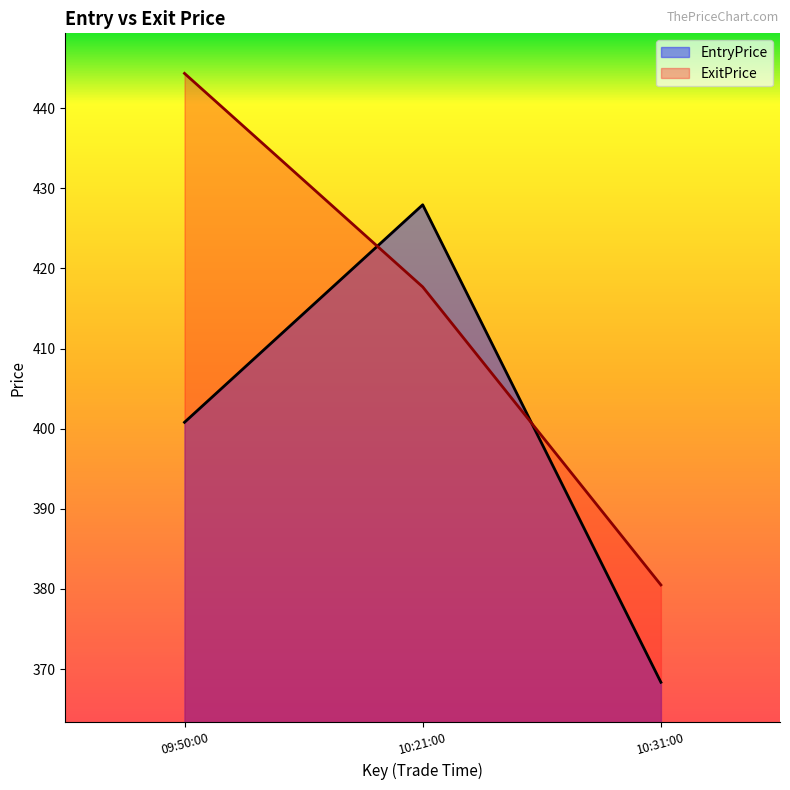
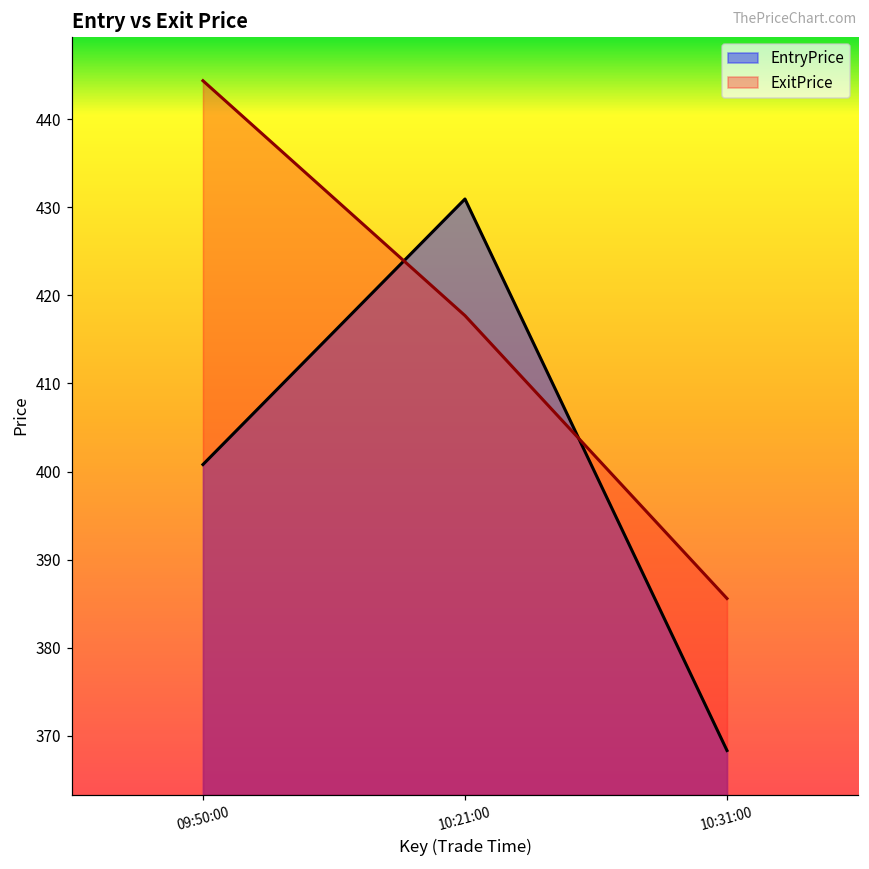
  {
    "EntryPrice": {
      "09:50:00": 401,
-     "10:21:00": 428,
+     "10:21:00": 431,
      "10:31:00": 368
    },
    "ExitPrice": {
      "09:50:00": 444,
      "10:21:00": 418,
-     "10:31:00": 381
+     "10:31:00": 386
    }
  }
